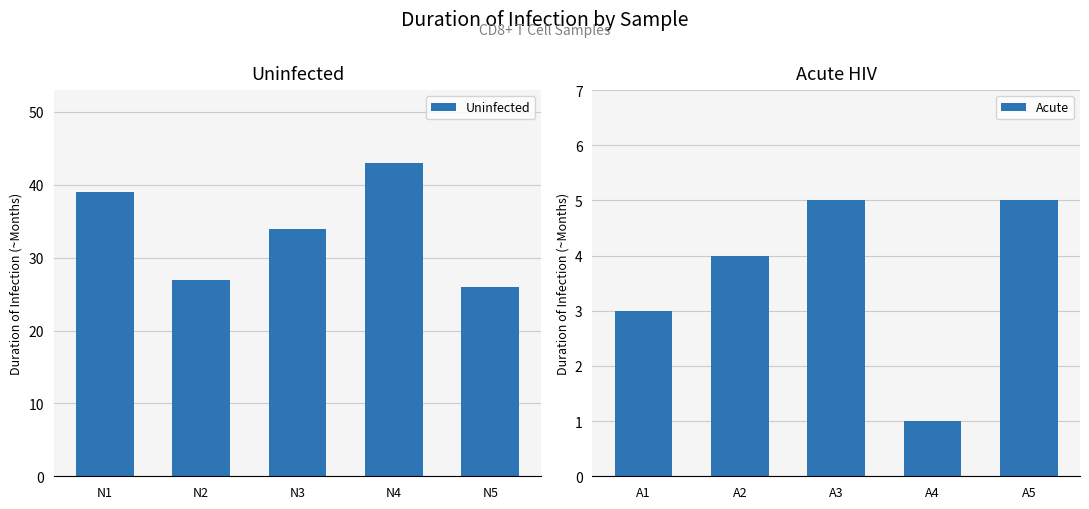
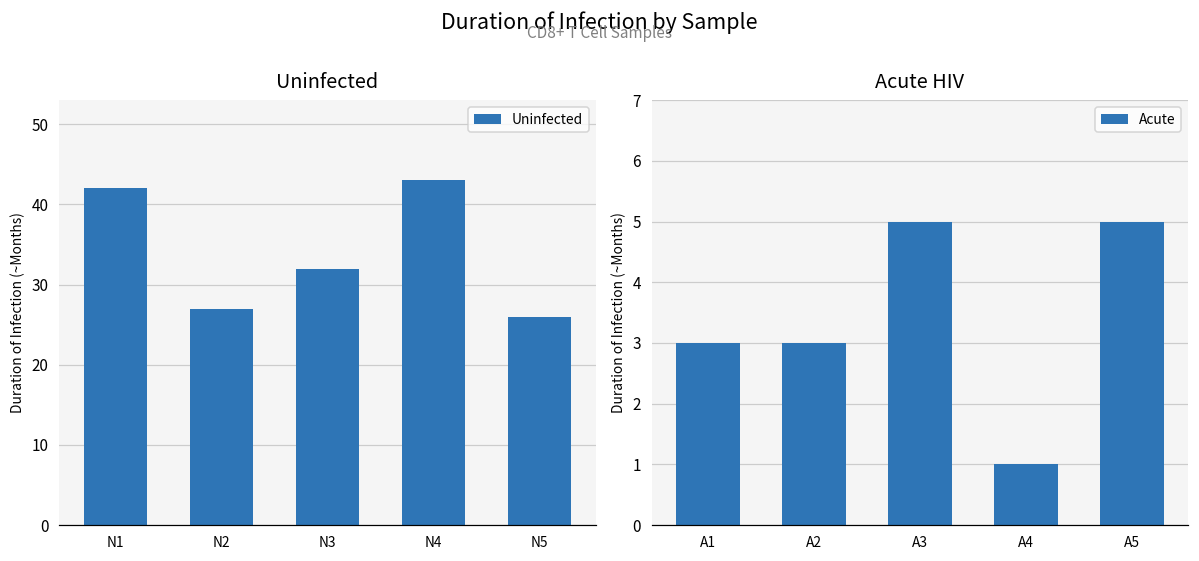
  {
    "Uninfected": {
-     "N1": 39,
+     "N1": 42,
      "N2": 27,
-     "N3": 34,
+     "N3": 32,
      "N4": 43,
      "N5": 26
    },
    "Acute HIV": {
      "A1": 3,
-     "A2": 4,
+     "A2": 3,
      "A3": 5,
      "A4": 1,
      "A5": 5
    }
  }
